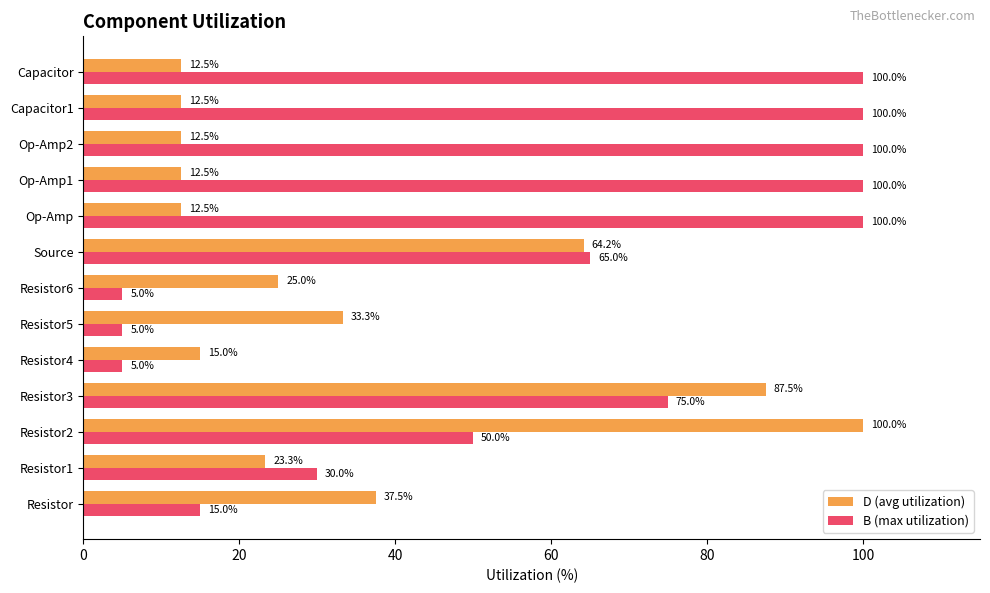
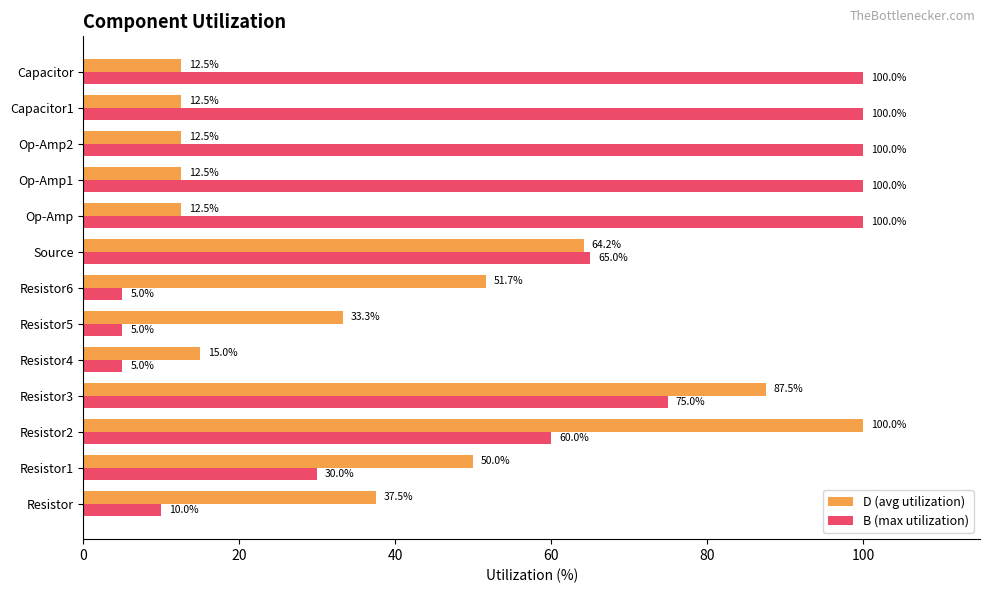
  {
    "D (avg utilization)": {
      "Capacitor": "12.5%",
      "Capacitor1": "12.5%",
      "Op-Amp2": "12.5%",
      "Op-Amp1": "12.5%",
      "Op-Amp": "12.5%",
      "Source": "64.2%",
-     "Resistor6": "25.0%",
+     "Resistor6": "51.7%",
      "Resistor5": "33.3%",
      "Resistor4": "15.0%",
      "Resistor3": "87.5%",
      "Resistor2": "100.0%",
-     "Resistor1": "23.3%",
+     "Resistor1": "50.0%",
      "Resistor": "37.5%"
    },
    "B (max utilization)": {
      "Capacitor": "100.0%",
      "Capacitor1": "100.0%",
      "Op-Amp2": "100.0%",
      "Op-Amp1": "100.0%",
      "Op-Amp": "100.0%",
      "Source": "65.0%",
      "Resistor6": "5.0%",
      "Resistor5": "5.0%",
      "Resistor4": "5.0%",
      "Resistor3": "75.0%",
-     "Resistor2": "50.0%",
+     "Resistor2": "60.0%",
      "Resistor1": "30.0%",
-     "Resistor": "15.0%"
+     "Resistor": "10.0%"
    }
  }
